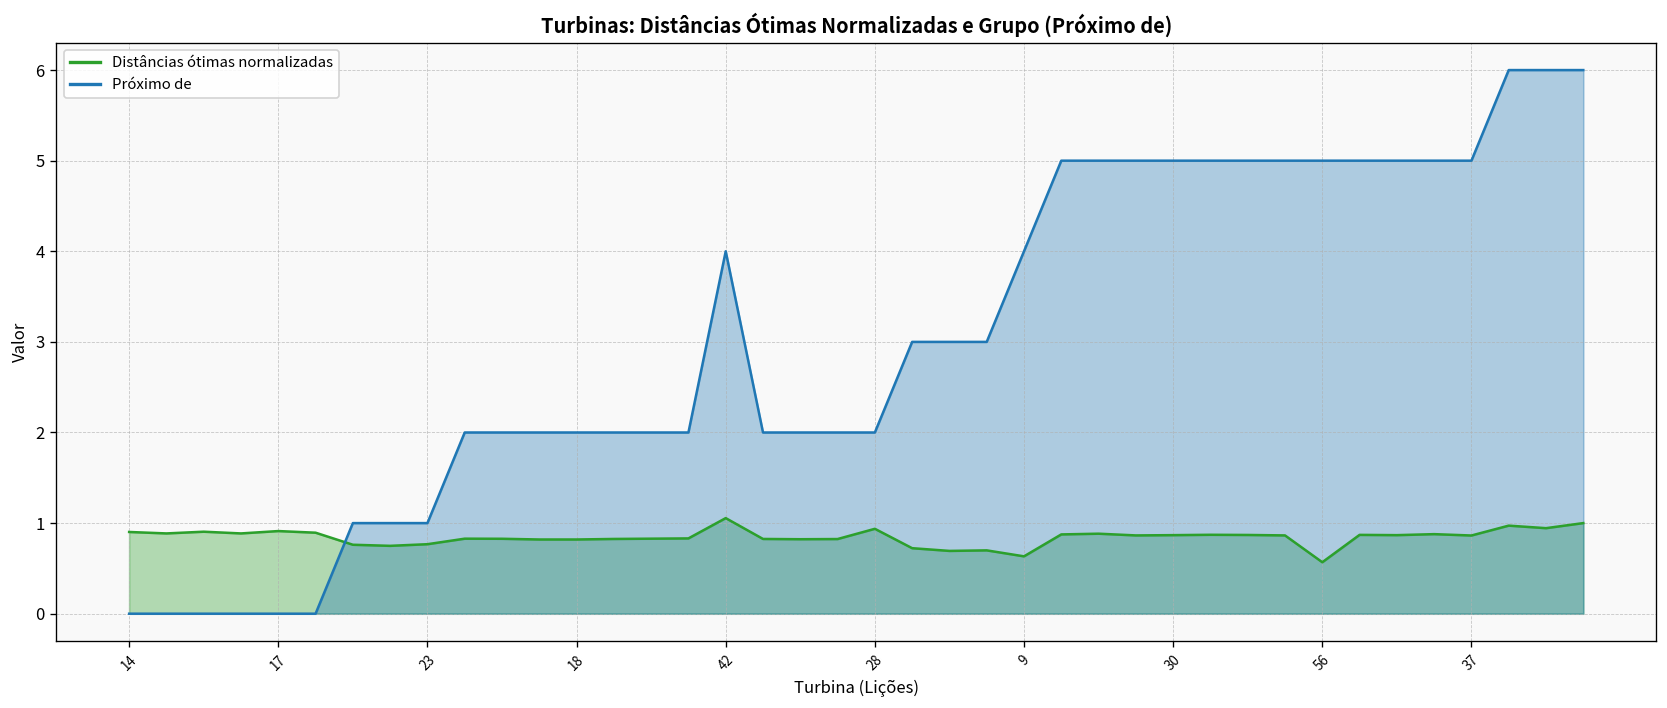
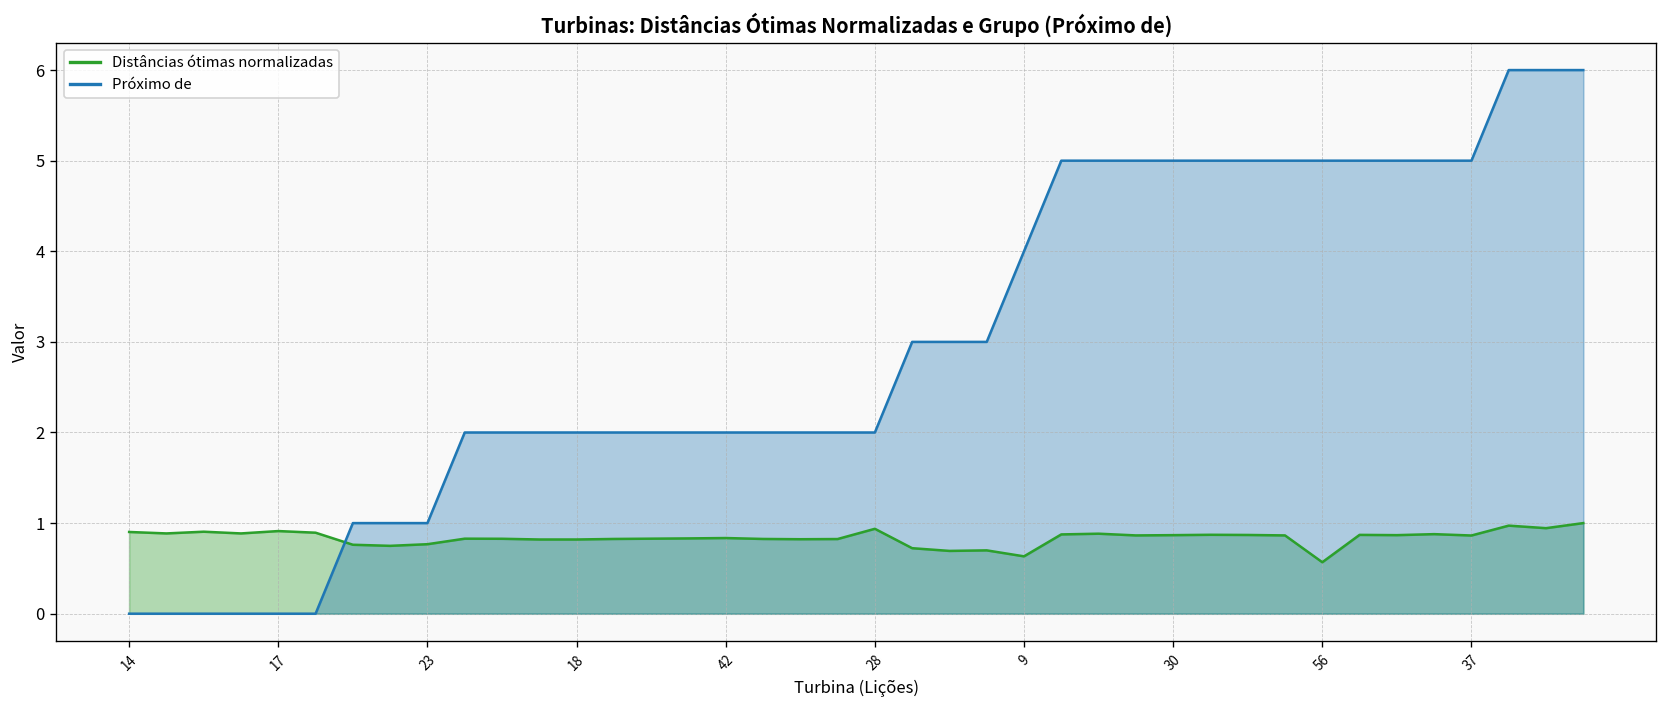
  {
    "Distâncias ótimas normalizadas": {
-     "42": 1.1,
+     "42": 0.8,
      "28": 0.9,
      "56": 0.6
    },
    "Próximo de": {
-     "42": 4,
+     "42": 2,
      "28": 2,
      "56": 5
    }
  }
